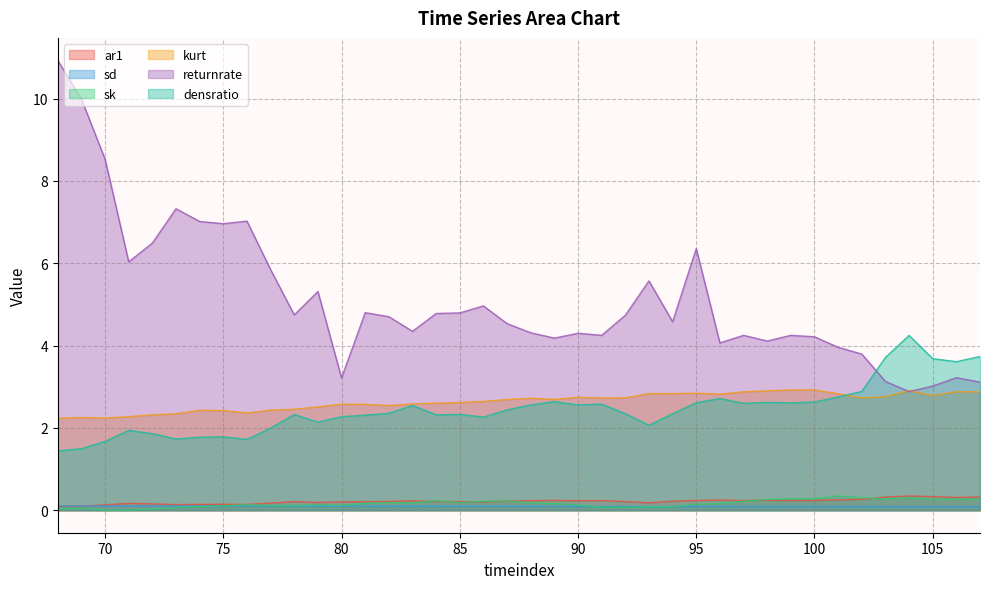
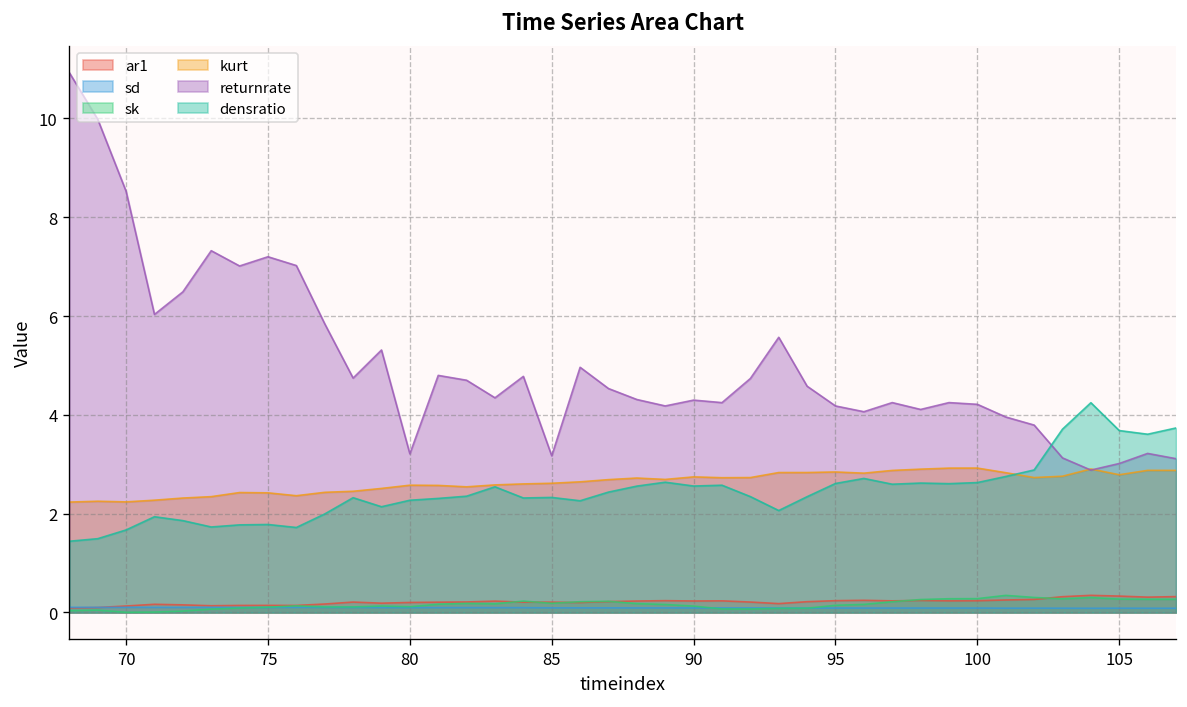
  {
    "returnrate": {
      "70": 8.5,
-     "75": 7.0,
+     "75": 7.2,
      "80": 3.2,
-     "85": 4.8,
+     "85": 3.2,
      "90": 4.3,
-     "95": 6.4,
+     "95": 4.2,
      "100": 4.2,
      "105": 3.0
    }
  }
